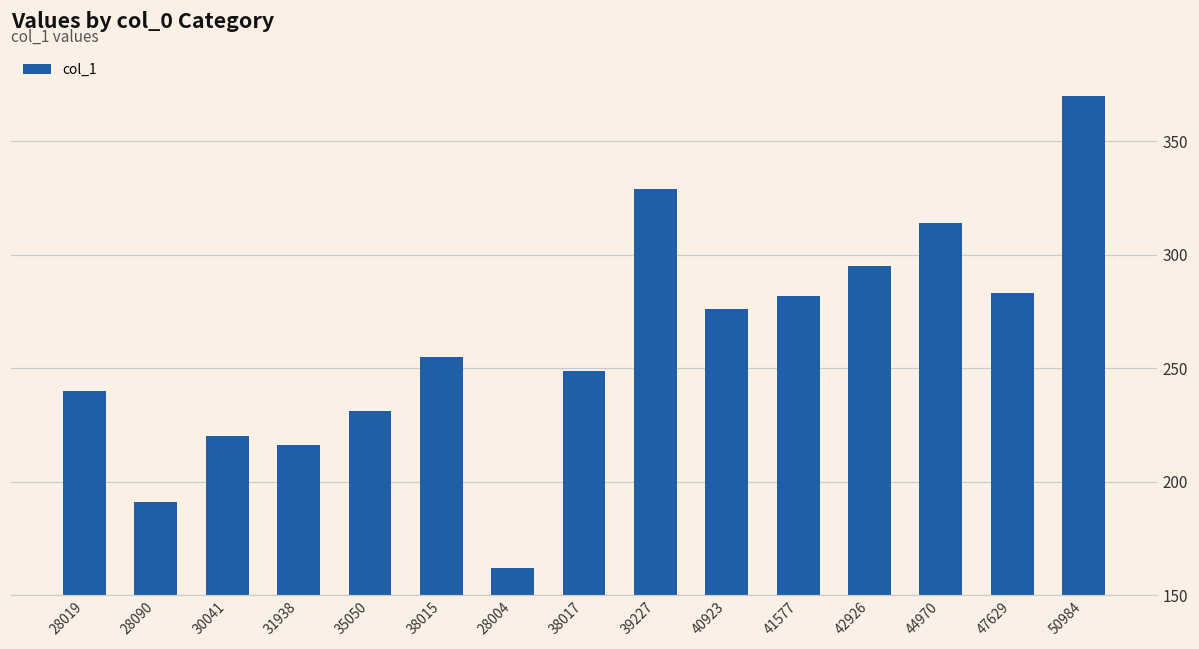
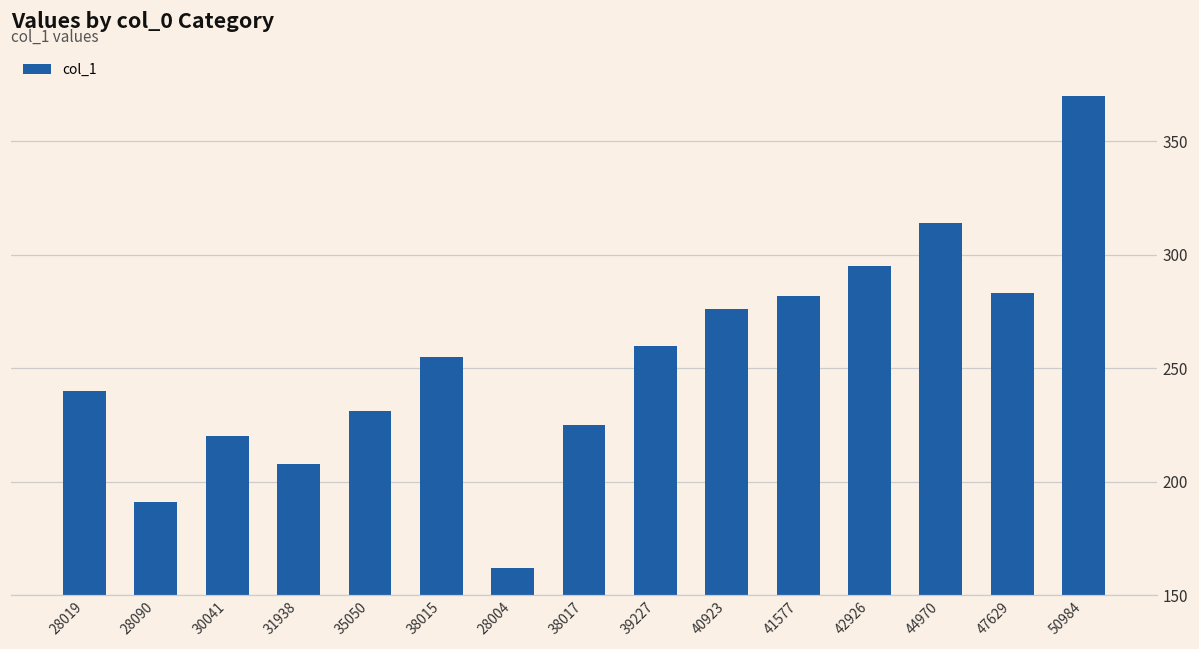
  {
    "28019": 240,
    "28090": 191,
    "30041": 220,
-   "31938": 216,
+   "31938": 208,
    "35050": 231,
    "38015": 255,
    "28004": 162,
-   "38017": 249,
-   "39227": 329,
+   "38017": 225,
+   "39227": 260,
    "40923": 276,
    "41577": 282,
    "42926": 295,
    "44970": 314,
    "47629": 283,
    "50984": 370
  }
